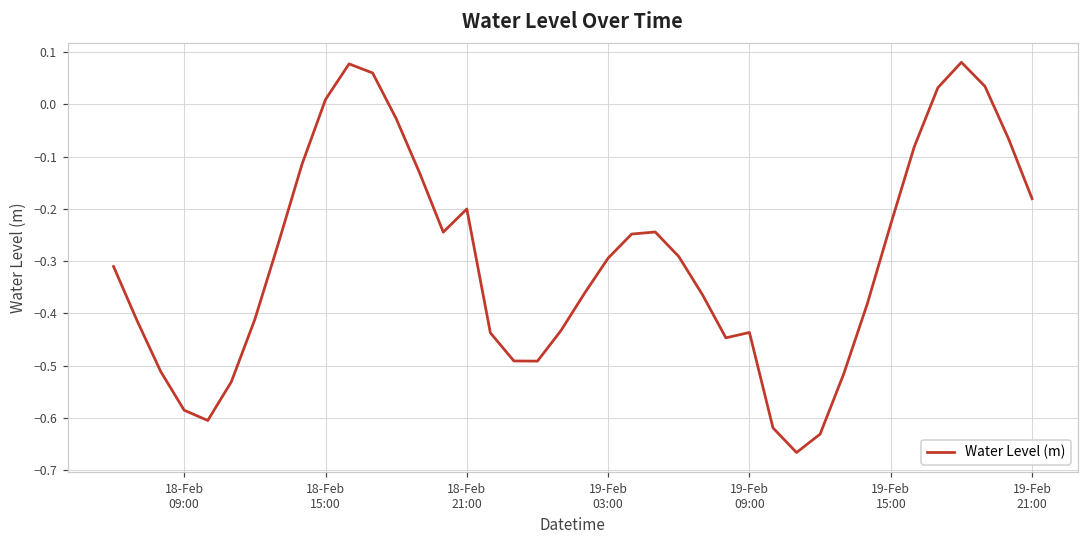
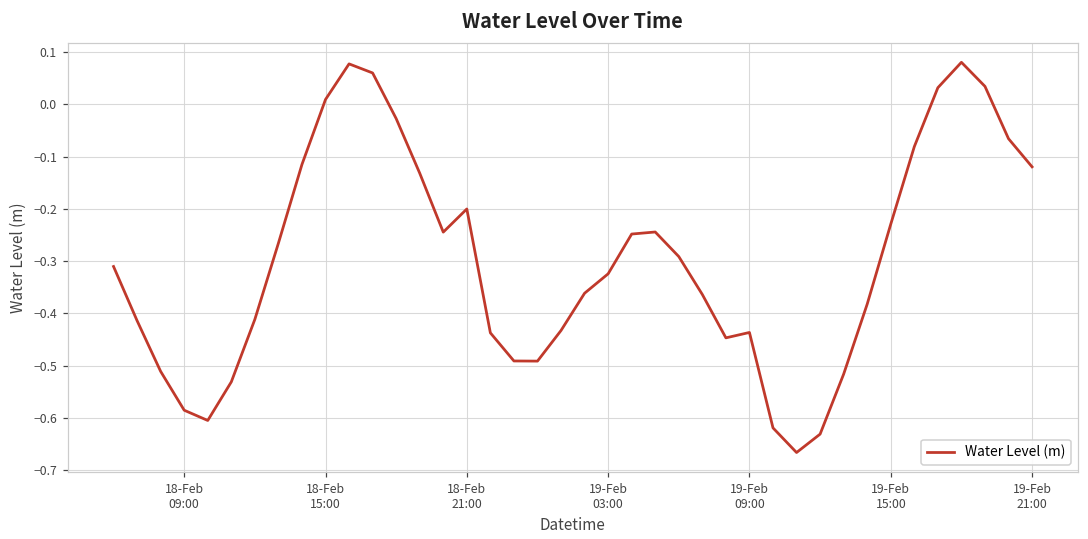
  {
    "18-Feb 09:00": -0.59,
    "18-Feb 15:00": 0.01,
    "18-Feb 21:00": -0.20,
-   "19-Feb 03:00": -0.29,
+   "19-Feb 03:00": -0.32,
    "19-Feb 09:00": -0.44,
    "19-Feb 15:00": -0.23,
-   "19-Feb 21:00": -0.18
+   "19-Feb 21:00": -0.12
  }
